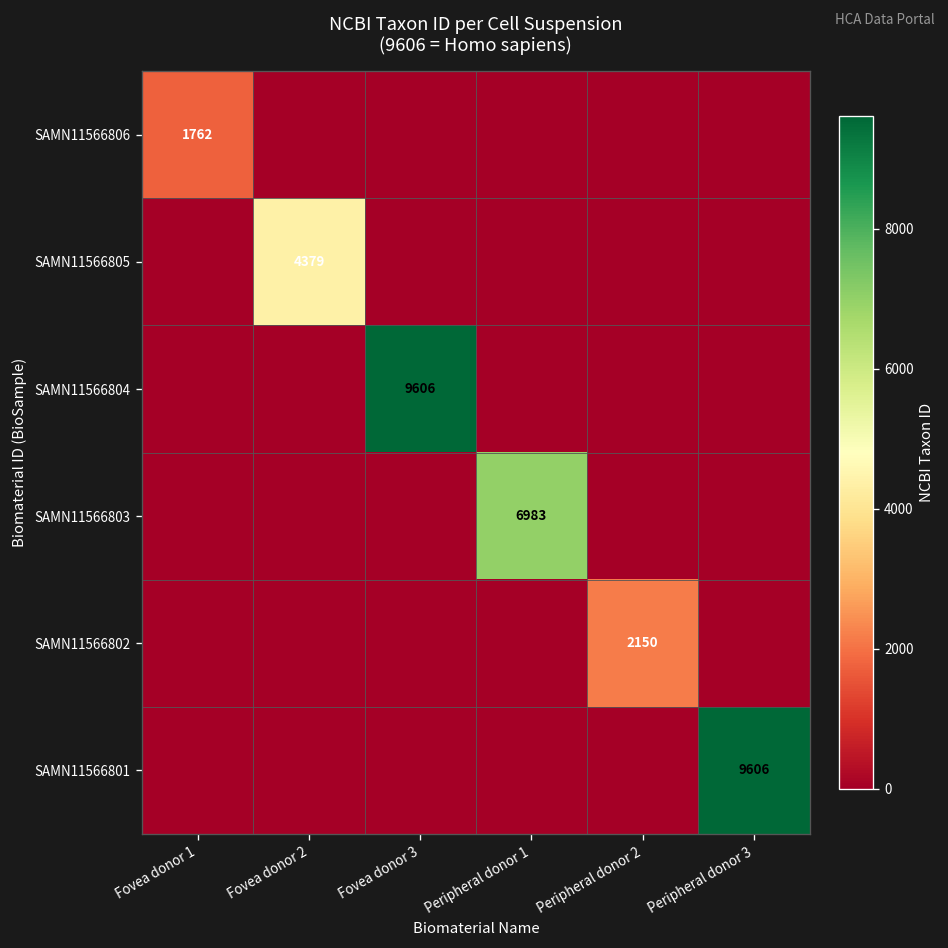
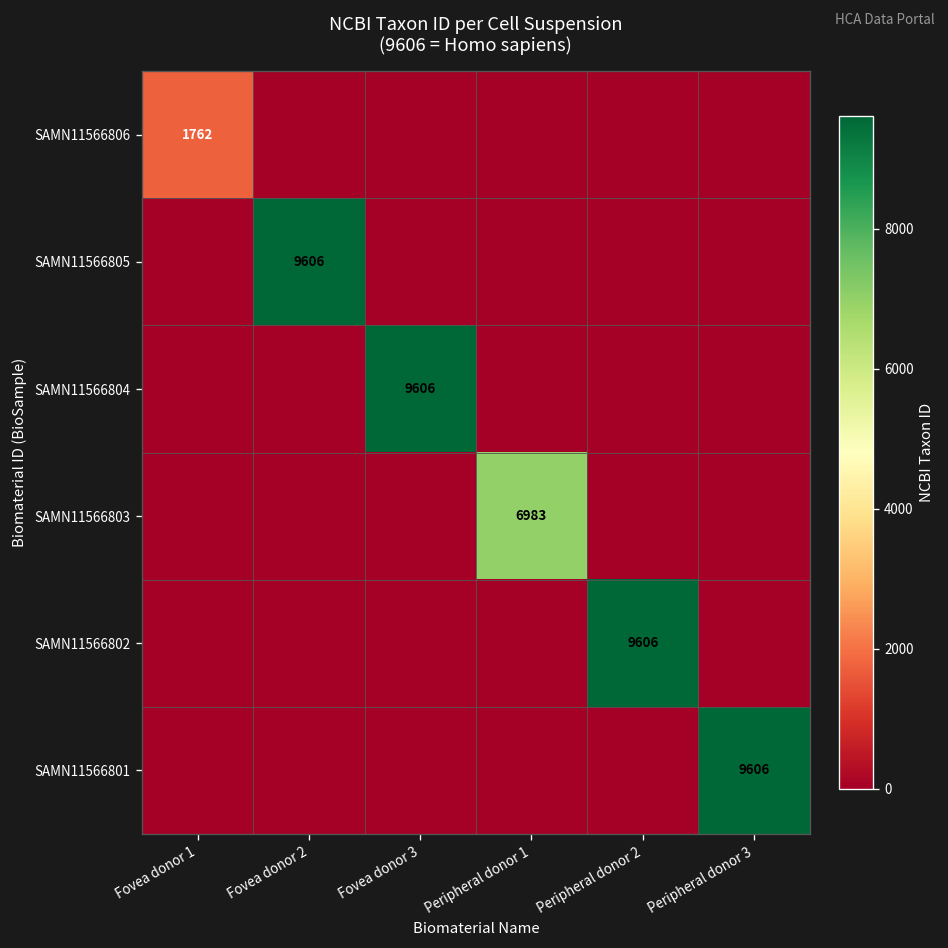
  {
    "SAMN11566806": {
      "Fovea donor 1": 1762
    },
    "SAMN11566805": {
-     "Fovea donor 2": 4379
+     "Fovea donor 2": 9606
    },
    "SAMN11566804": {
      "Fovea donor 3": 9606
    },
    "SAMN11566803": {
      "Peripheral donor 1": 6983
    },
    "SAMN11566802": {
-     "Peripheral donor 2": 2150
+     "Peripheral donor 2": 9606
    },
    "SAMN11566801": {
      "Peripheral donor 3": 9606
    }
  }
